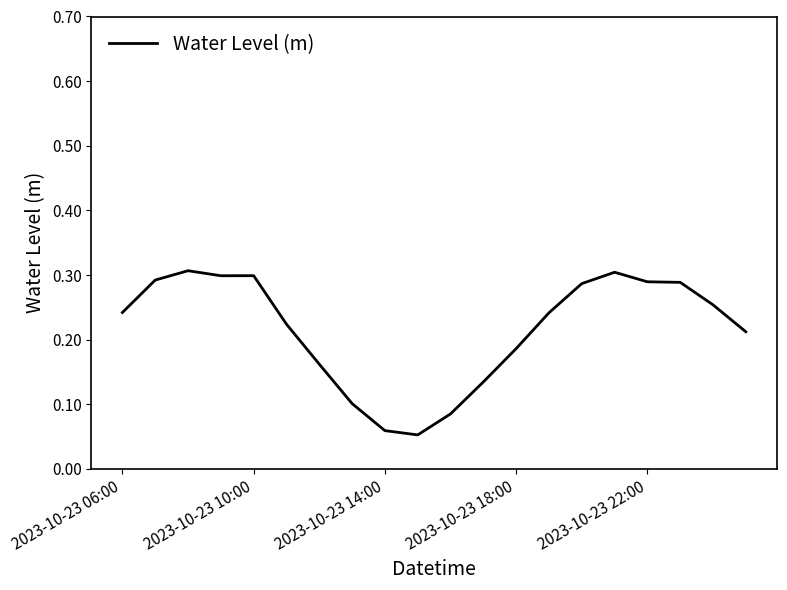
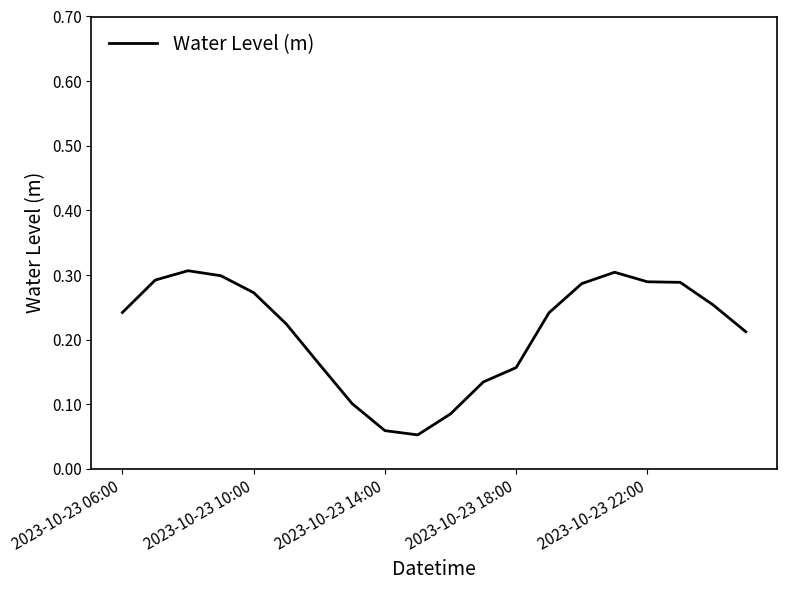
  {
    "2023-10-23 06:00": 0.24,
-   "2023-10-23 10:00": 0.30,
+   "2023-10-23 10:00": 0.27,
    "2023-10-23 14:00": 0.06,
-   "2023-10-23 18:00": 0.19,
+   "2023-10-23 18:00": 0.16,
    "2023-10-23 22:00": 0.29
  }
